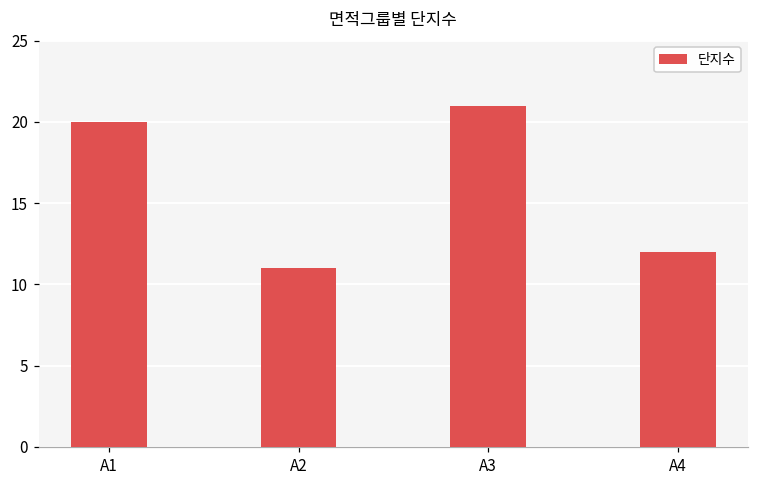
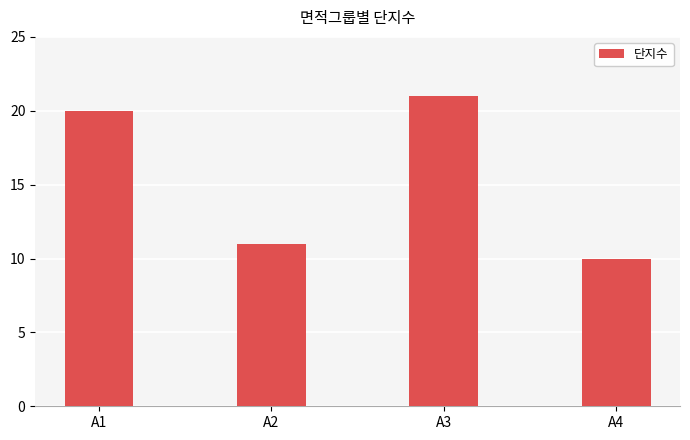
  {
    "A1": 20,
    "A2": 11,
    "A3": 21,
-   "A4": 12
+   "A4": 10
  }
